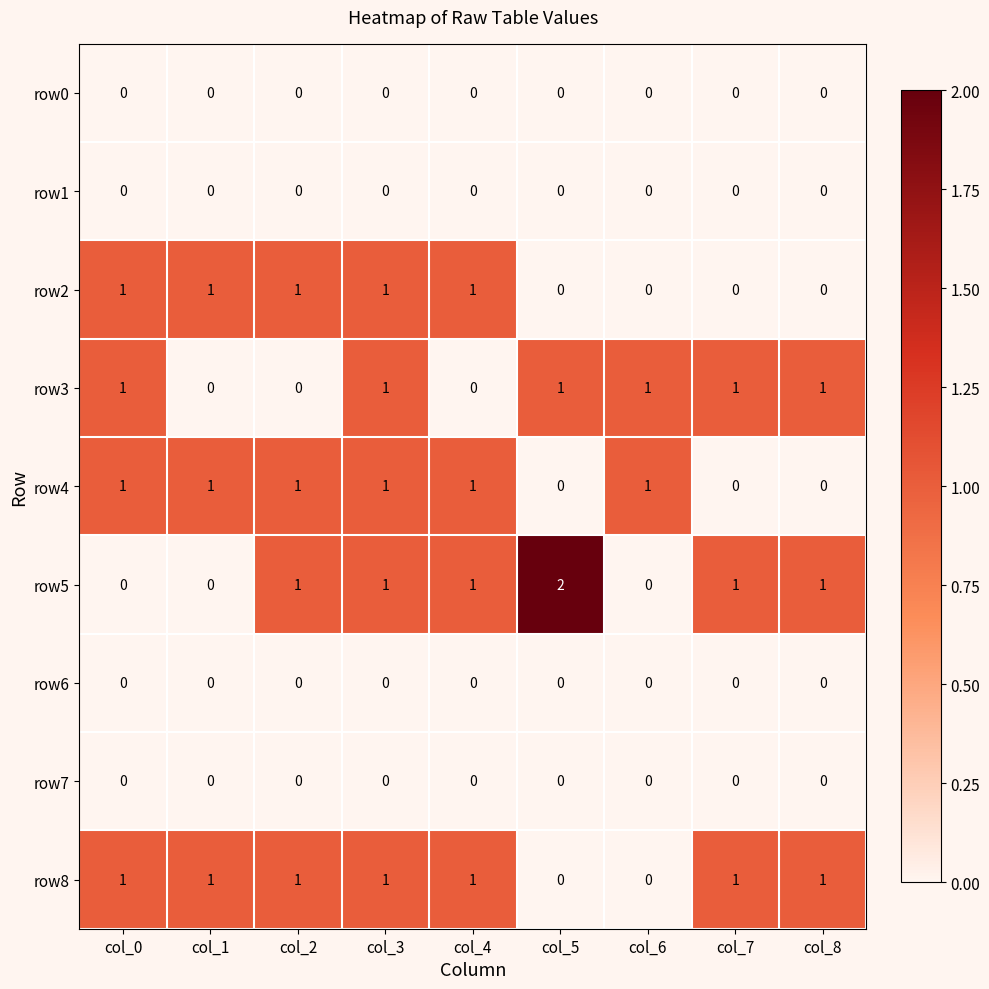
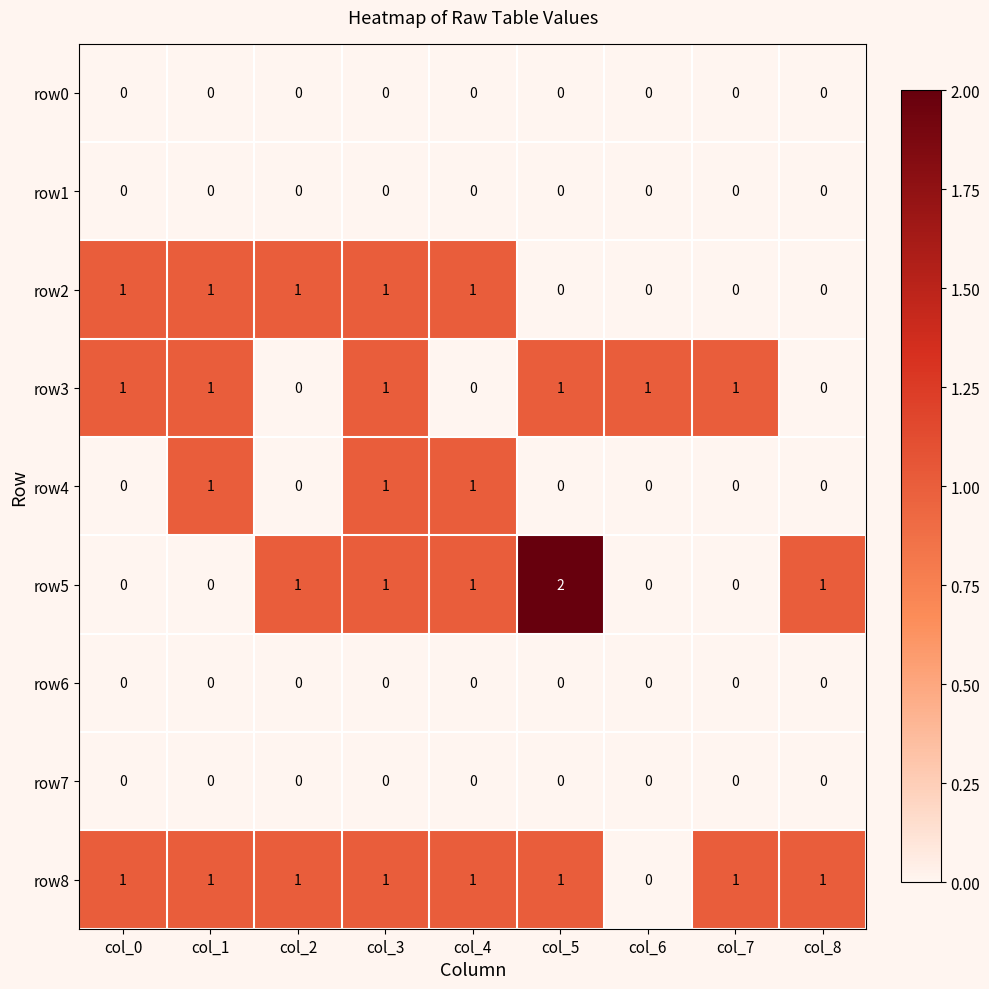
  {
    "row0": {
      "col_0": 0,
      "col_1": 0,
      "col_2": 0,
      "col_3": 0,
      "col_4": 0,
      "col_5": 0,
      "col_6": 0,
      "col_7": 0,
      "col_8": 0
    },
    "row1": {
      "col_0": 0,
      "col_1": 0,
      "col_2": 0,
      "col_3": 0,
      "col_4": 0,
      "col_5": 0,
      "col_6": 0,
      "col_7": 0,
      "col_8": 0
    },
    "row2": {
      "col_0": 1,
      "col_1": 1,
      "col_2": 1,
      "col_3": 1,
      "col_4": 1,
      "col_5": 0,
      "col_6": 0,
      "col_7": 0,
      "col_8": 0
    },
    "row3": {
      "col_0": 1,
-     "col_1": 0,
+     "col_1": 1,
      "col_2": 0,
      "col_3": 1,
      "col_4": 0,
      "col_5": 1,
      "col_6": 1,
      "col_7": 1,
-     "col_8": 1
+     "col_8": 0
    },
    "row4": {
-     "col_0": 1,
+     "col_0": 0,
      "col_1": 1,
-     "col_2": 1,
+     "col_2": 0,
      "col_3": 1,
      "col_4": 1,
      "col_5": 0,
-     "col_6": 1,
+     "col_6": 0,
      "col_7": 0,
      "col_8": 0
    },
    "row5": {
      "col_0": 0,
      "col_1": 0,
      "col_2": 1,
      "col_3": 1,
      "col_4": 1,
      "col_5": 2,
      "col_6": 0,
-     "col_7": 1,
+     "col_7": 0,
      "col_8": 1
    },
    "row6": {
      "col_0": 0,
      "col_1": 0,
      "col_2": 0,
      "col_3": 0,
      "col_4": 0,
      "col_5": 0,
      "col_6": 0,
      "col_7": 0,
      "col_8": 0
    },
    "row7": {
      "col_0": 0,
      "col_1": 0,
      "col_2": 0,
      "col_3": 0,
      "col_4": 0,
      "col_5": 0,
      "col_6": 0,
      "col_7": 0,
      "col_8": 0
    },
    "row8": {
      "col_0": 1,
      "col_1": 1,
      "col_2": 1,
      "col_3": 1,
      "col_4": 1,
-     "col_5": 0,
+     "col_5": 1,
      "col_6": 0,
      "col_7": 1,
      "col_8": 1
    }
  }
